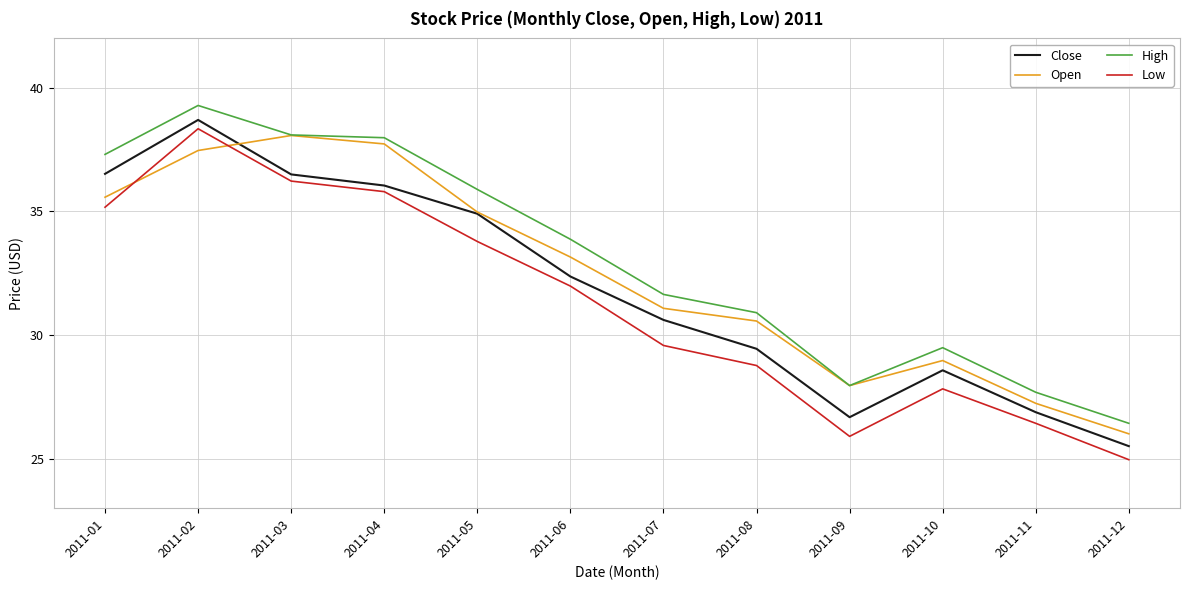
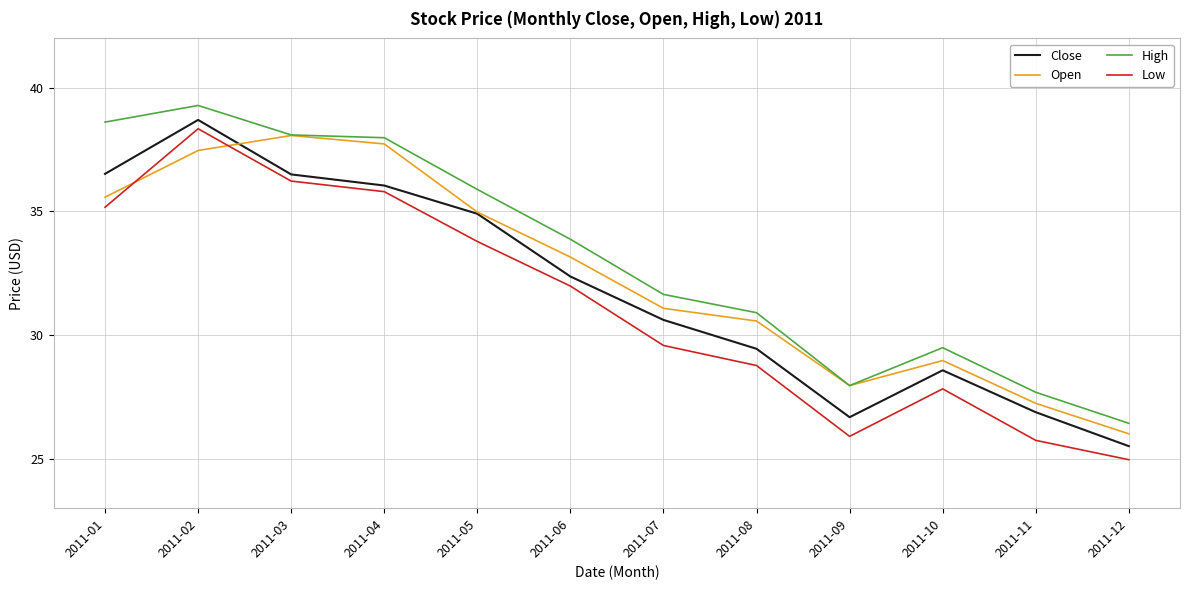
  {
    "Close": {
      "2011-01": 36.5,
      "2011-02": 38.7,
      "2011-03": 36.5,
      "2011-04": 36.0,
      "2011-06": 32.4,
      "2011-07": 30.6,
      "2011-08": 29.4,
      "2011-09": 26.7,
      "2011-10": 28.6,
      "2011-11": 26.9,
      "2011-12": 25.5
    },
    "Open": {
      "2011-01": 35.6,
      "2011-02": 37.5,
      "2011-04": 37.7,
      "2011-06": 33.2,
      "2011-07": 31.1,
      "2011-08": 30.6,
      "2011-10": 29.0,
      "2011-11": 27.2,
      "2011-12": 26.0
    },
    "High": {
-     "2011-01": 37.3,
+     "2011-01": 38.6,
      "2011-02": 39.3,
      "2011-04": 38.0,
      "2011-05": 35.9,
      "2011-06": 33.9,
      "2011-07": 31.6,
      "2011-08": 30.9,
      "2011-10": 29.5,
      "2011-11": 27.7,
      "2011-12": 26.4
    },
    "Low": {
      "2011-01": 35.2,
      "2011-02": 38.3,
      "2011-03": 36.2,
      "2011-04": 35.8,
      "2011-05": 33.8,
      "2011-06": 32.0,
      "2011-07": 29.6,
      "2011-08": 28.8,
      "2011-09": 25.9,
      "2011-10": 27.8,
-     "2011-11": 26.4,
+     "2011-11": 25.7,
      "2011-12": 25.0
    }
  }
